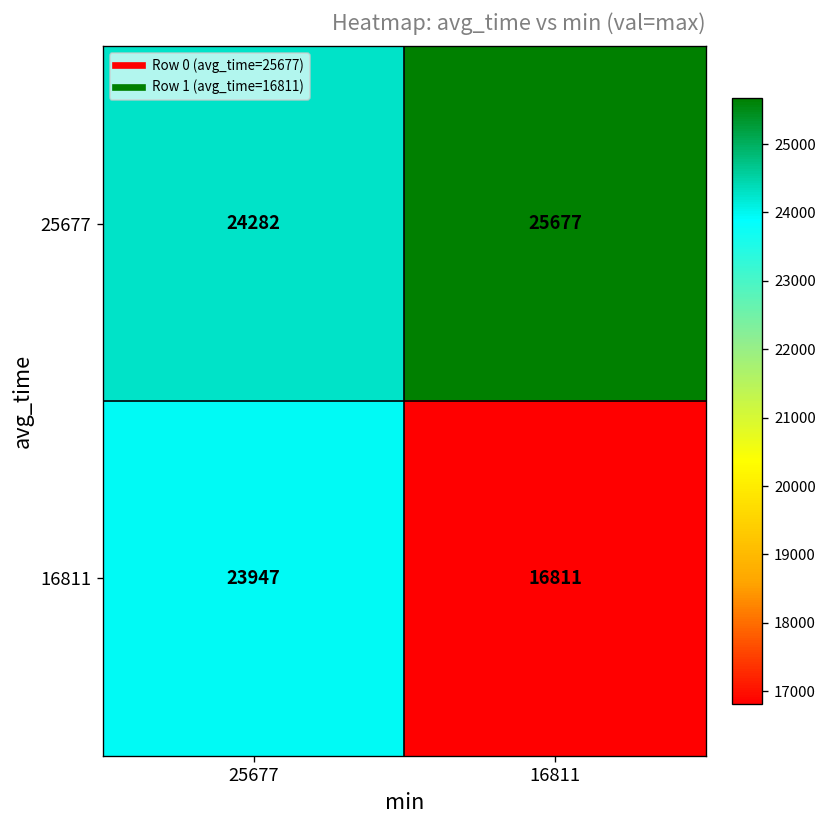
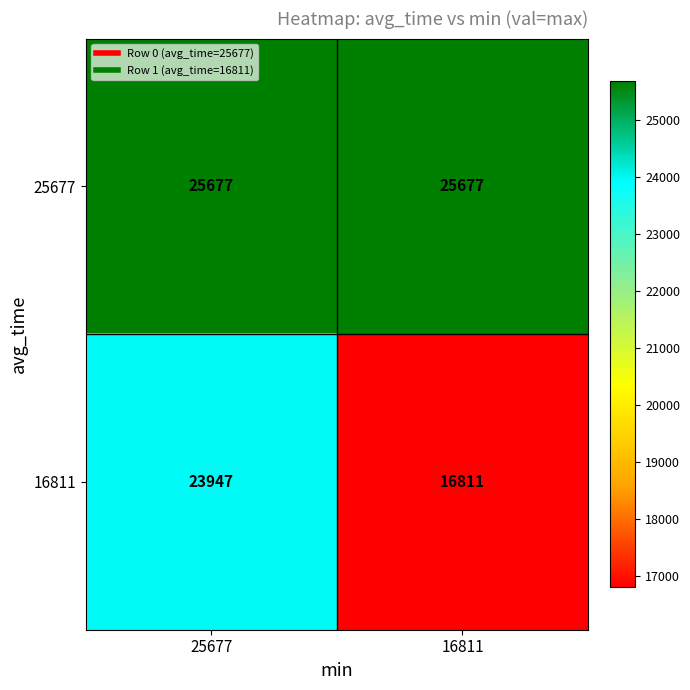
  {
    "25677": {
-     "25677": 24282,
+     "25677": 25677,
      "16811": 25677
    },
    "16811": {
      "25677": 23947,
      "16811": 16811
    }
  }
